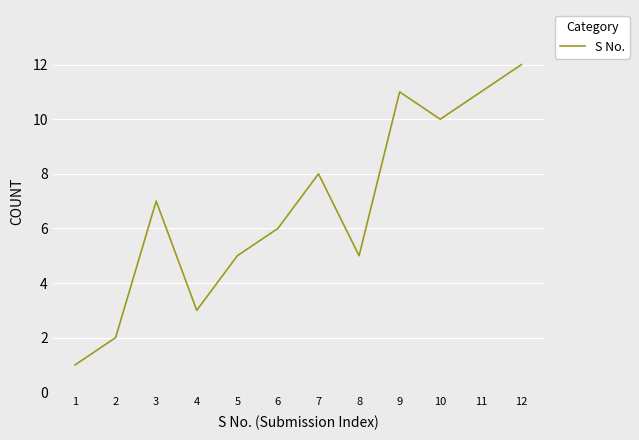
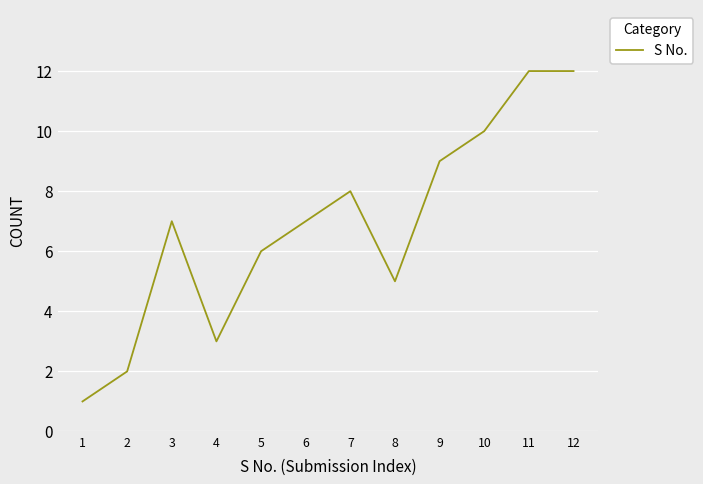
  {
    "1": 1,
    "2": 2,
    "3": 7,
    "4": 3,
-   "5": 5,
-   "6": 6,
+   "5": 6,
+   "6": 7,
    "7": 8,
    "8": 5,
-   "9": 11,
+   "9": 9,
    "10": 10,
-   "11": 11,
+   "11": 12,
    "12": 12
  }
